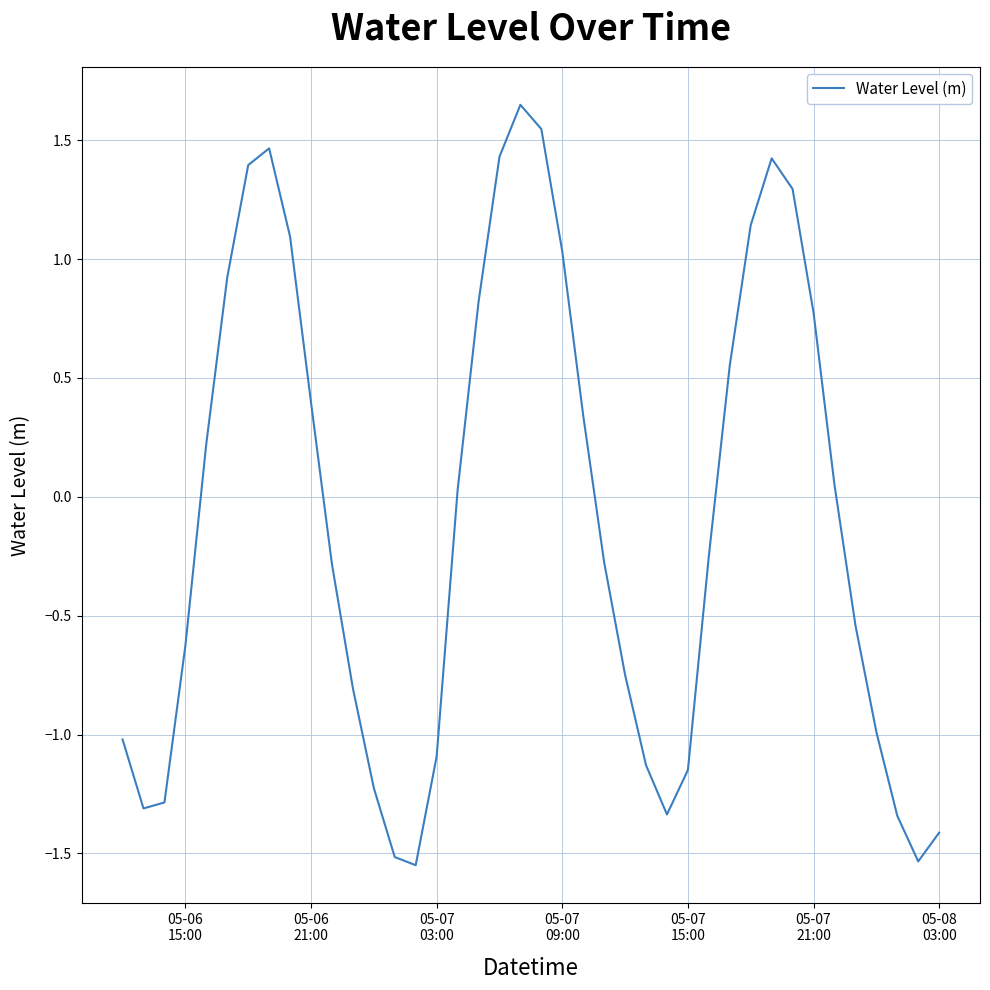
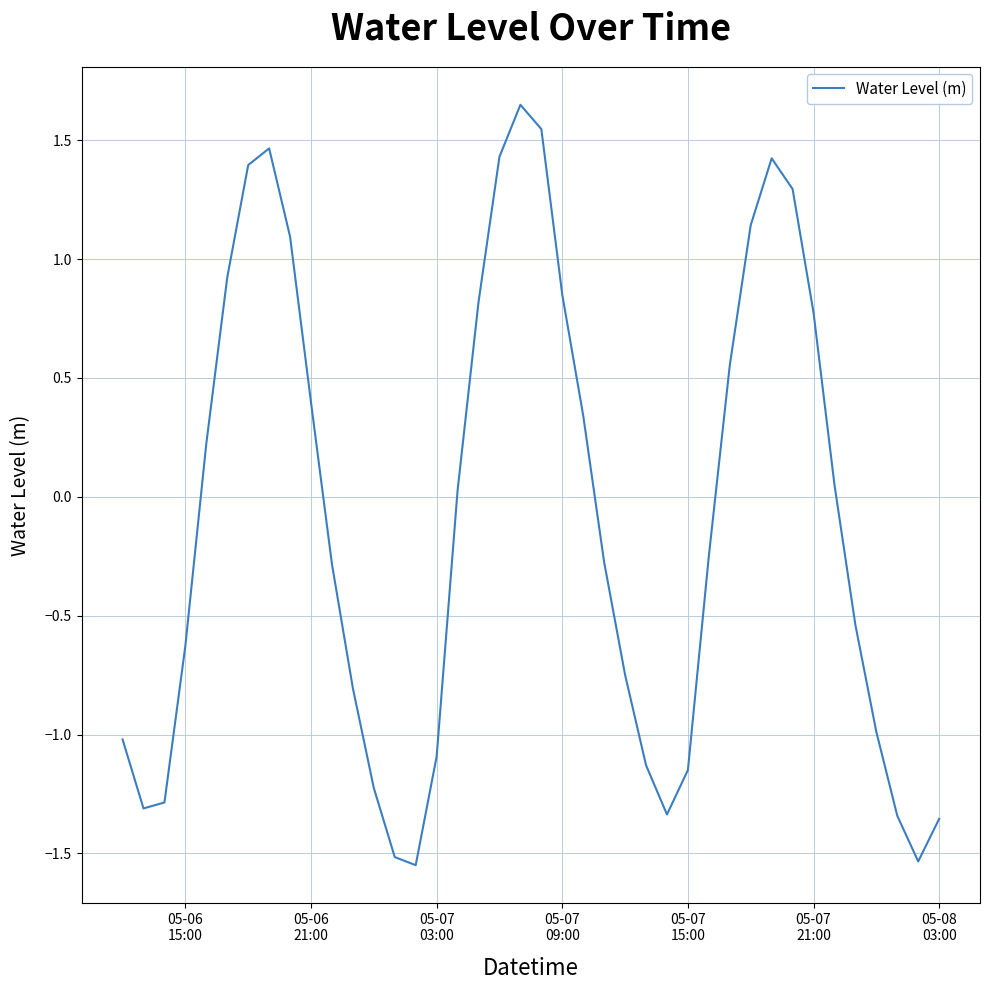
  {
    "05-06 15:00": -0.63,
    "05-06 21:00": 0.40,
    "05-07 03:00": -1.09,
-   "05-07 09:00": 1.03,
+   "05-07 09:00": 0.85,
    "05-07 15:00": -1.15,
    "05-07 21:00": 0.77,
-   "05-08 03:00": -1.41
+   "05-08 03:00": -1.35
  }
